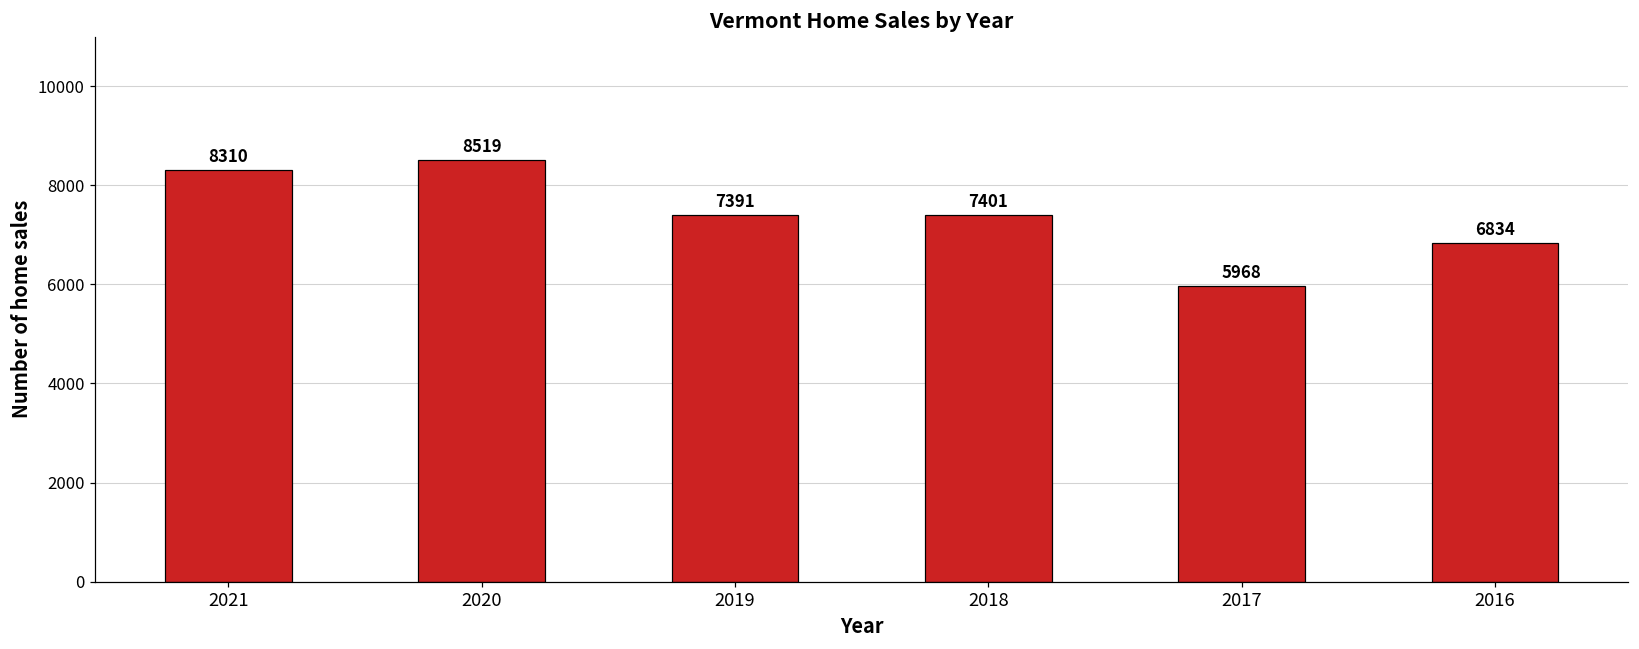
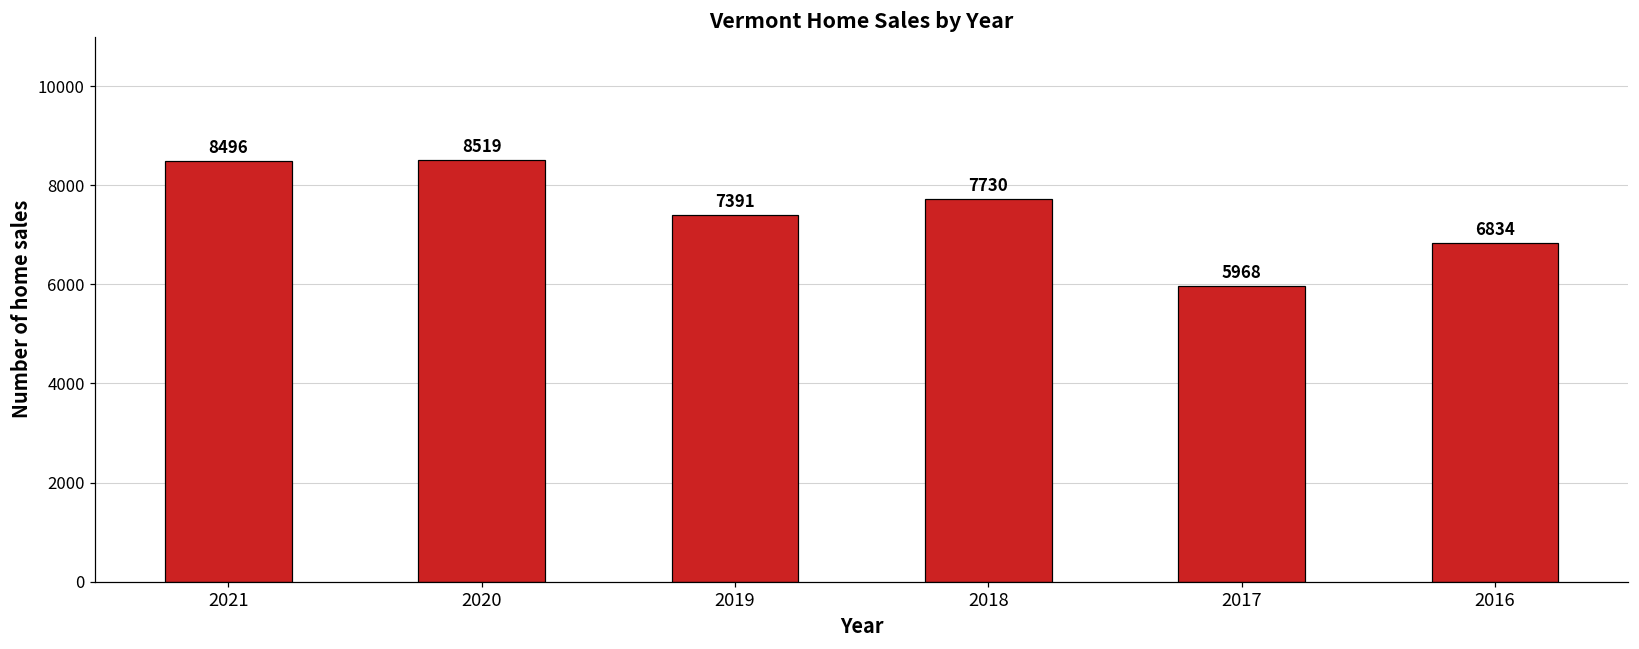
  {
-   "2021": 8310,
+   "2021": 8496,
    "2020": 8519,
    "2019": 7391,
-   "2018": 7401,
+   "2018": 7730,
    "2017": 5968,
    "2016": 6834
  }
